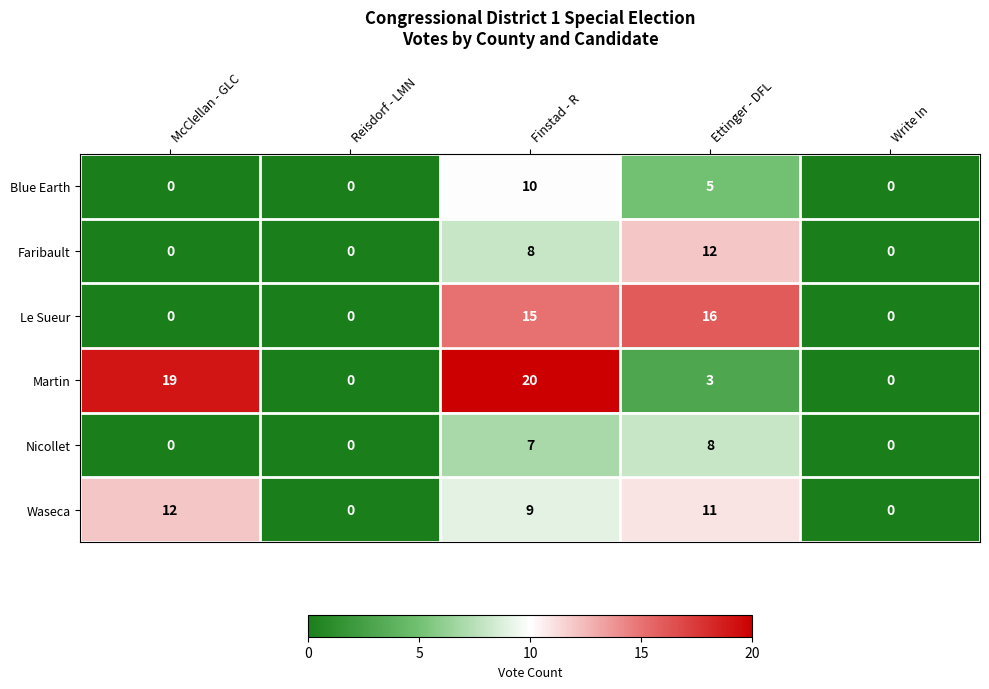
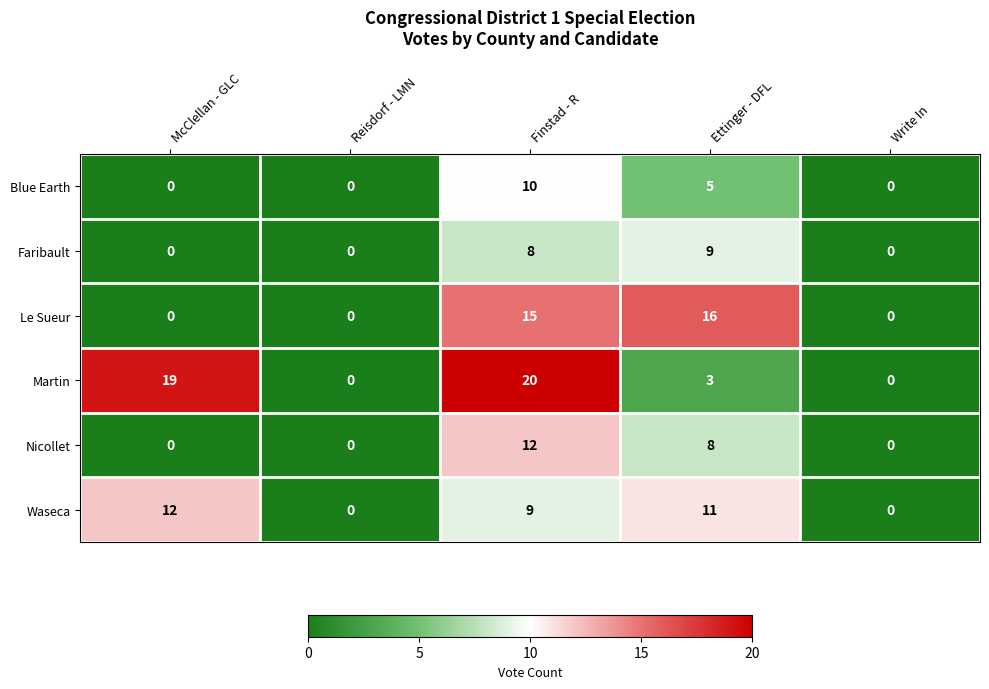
  {
    "Blue Earth": {
      "McClellan - GLC": 0,
      "Reisdorf - LMN": 0,
      "Finstad - R": 10,
      "Ettinger - DFL": 5,
      "Write In": 0
    },
    "Faribault": {
      "McClellan - GLC": 0,
      "Reisdorf - LMN": 0,
      "Finstad - R": 8,
-     "Ettinger - DFL": 12,
+     "Ettinger - DFL": 9,
      "Write In": 0
    },
    "Le Sueur": {
      "McClellan - GLC": 0,
      "Reisdorf - LMN": 0,
      "Finstad - R": 15,
      "Ettinger - DFL": 16,
      "Write In": 0
    },
    "Martin": {
      "McClellan - GLC": 19,
      "Reisdorf - LMN": 0,
      "Finstad - R": 20,
      "Ettinger - DFL": 3,
      "Write In": 0
    },
    "Nicollet": {
      "McClellan - GLC": 0,
      "Reisdorf - LMN": 0,
-     "Finstad - R": 7,
+     "Finstad - R": 12,
      "Ettinger - DFL": 8,
      "Write In": 0
    },
    "Waseca": {
      "McClellan - GLC": 12,
      "Reisdorf - LMN": 0,
      "Finstad - R": 9,
      "Ettinger - DFL": 11,
      "Write In": 0
    }
  }
